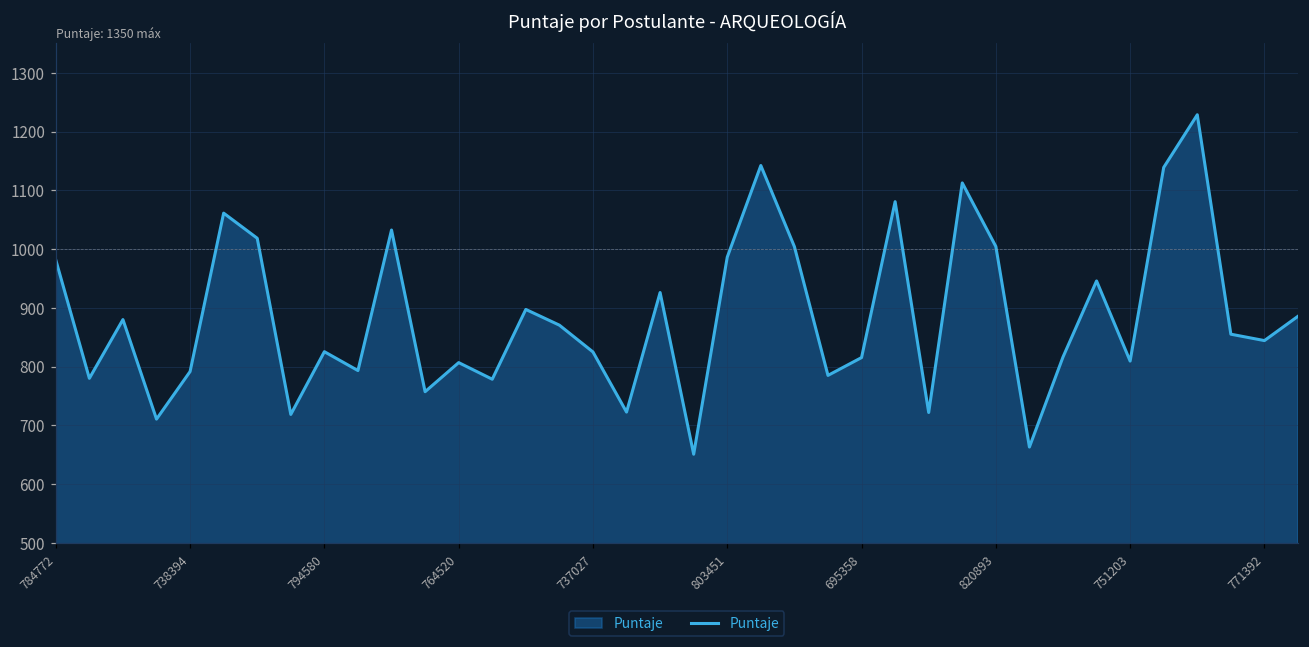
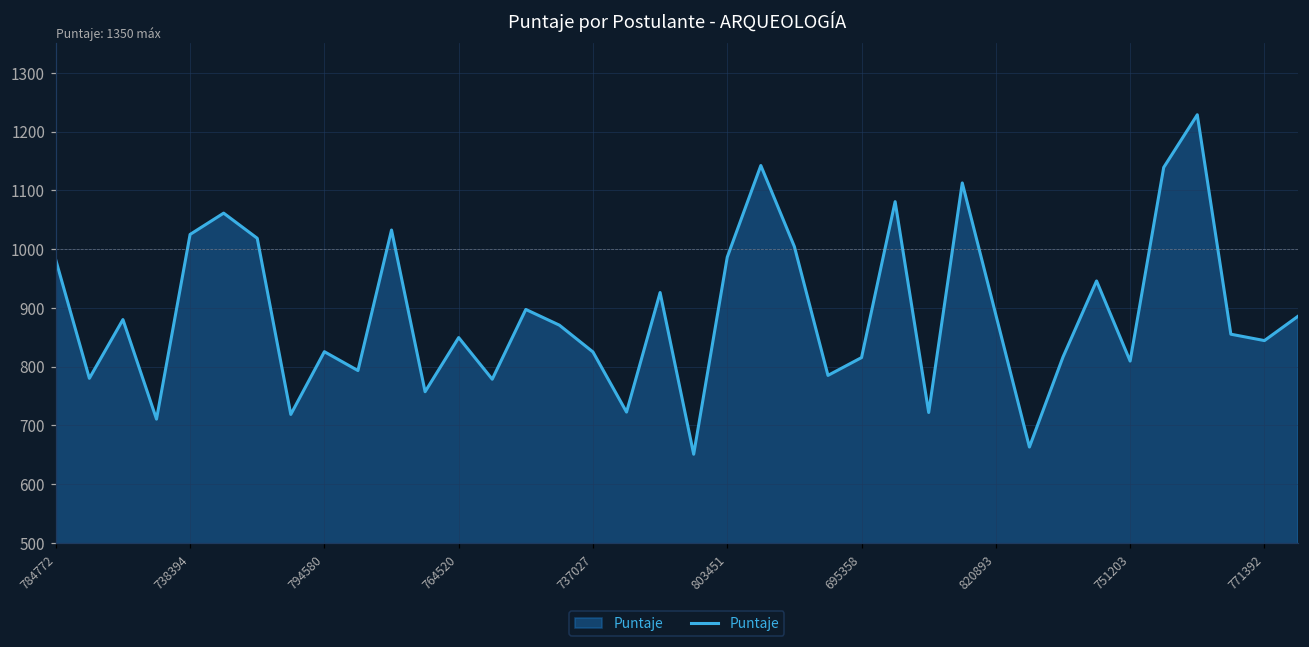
  {
    "784772": 980,
-   "738394": 790,
+   "738394": 1030,
    "794580": 830,
-   "764520": 810,
+   "764520": 850,
    "737027": 830,
    "803451": 990,
    "695358": 820,
-   "820893": 1000,
+   "820893": 890,
    "751203": 810,
    "771392": 840
  }
